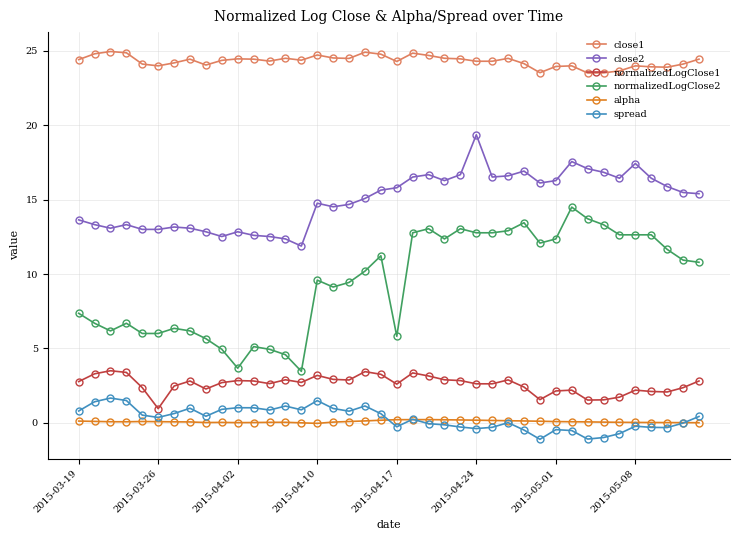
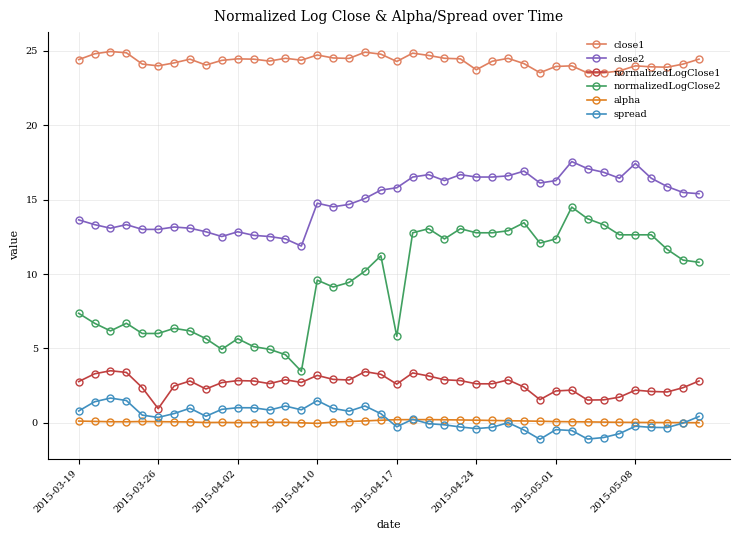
  {
    "close1": {
      "2015-03-19": 24.4,
      "2015-03-26": 24.0,
      "2015-04-02": 24.5,
      "2015-04-10": 24.7,
      "2015-04-17": 24.3,
-     "2015-04-24": 24.3,
+     "2015-04-24": 23.7,
      "2015-05-01": 24.0,
      "2015-05-08": 24.0
    },
    "close2": {
      "2015-03-19": 13.6,
      "2015-03-26": 13.0,
      "2015-04-02": 12.8,
      "2015-04-10": 14.8,
      "2015-04-17": 15.8,
-     "2015-04-24": 19.4,
+     "2015-04-24": 16.5,
      "2015-05-01": 16.3,
      "2015-05-08": 17.4
    },
    "normalizedLogClose1": {
      "2015-03-19": 2.8,
      "2015-03-26": 0.9,
      "2015-04-02": 2.8,
      "2015-04-10": 3.2,
      "2015-04-17": 2.6,
      "2015-04-24": 2.6,
      "2015-05-01": 2.1,
      "2015-05-08": 2.2
    },
    "normalizedLogClose2": {
      "2015-03-19": 7.4,
      "2015-03-26": 6.0,
-     "2015-04-02": 3.7,
+     "2015-04-02": 5.7,
      "2015-04-10": 9.6,
      "2015-04-17": 5.8,
      "2015-04-24": 12.8,
      "2015-05-01": 12.4,
      "2015-05-08": 12.6
    },
    "alpha": {
      "2015-03-19": 0.1,
      "2015-03-26": 0.1,
      "2015-04-02": 0.0,
      "2015-04-10": 0.0,
      "2015-04-17": 0.2,
      "2015-04-24": 0.2,
      "2015-05-01": 0.1,
      "2015-05-08": 0.0
    },
    "spread": {
      "2015-03-19": 0.8,
      "2015-03-26": 0.4,
      "2015-04-02": 1.0,
      "2015-04-10": 1.5,
      "2015-04-17": -0.3,
      "2015-04-24": -0.4,
      "2015-05-01": -0.5,
      "2015-05-08": -0.2
    }
  }
